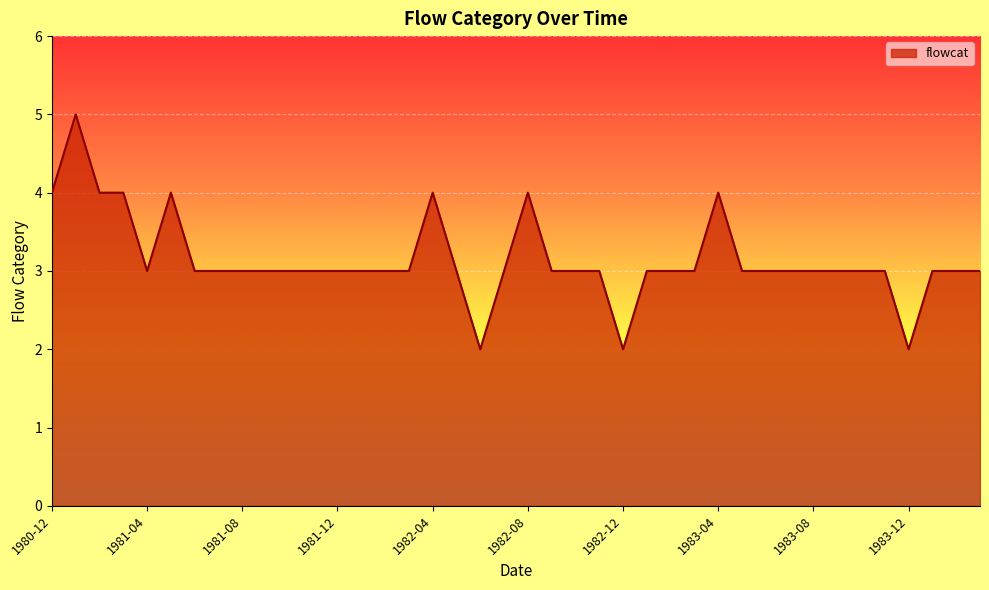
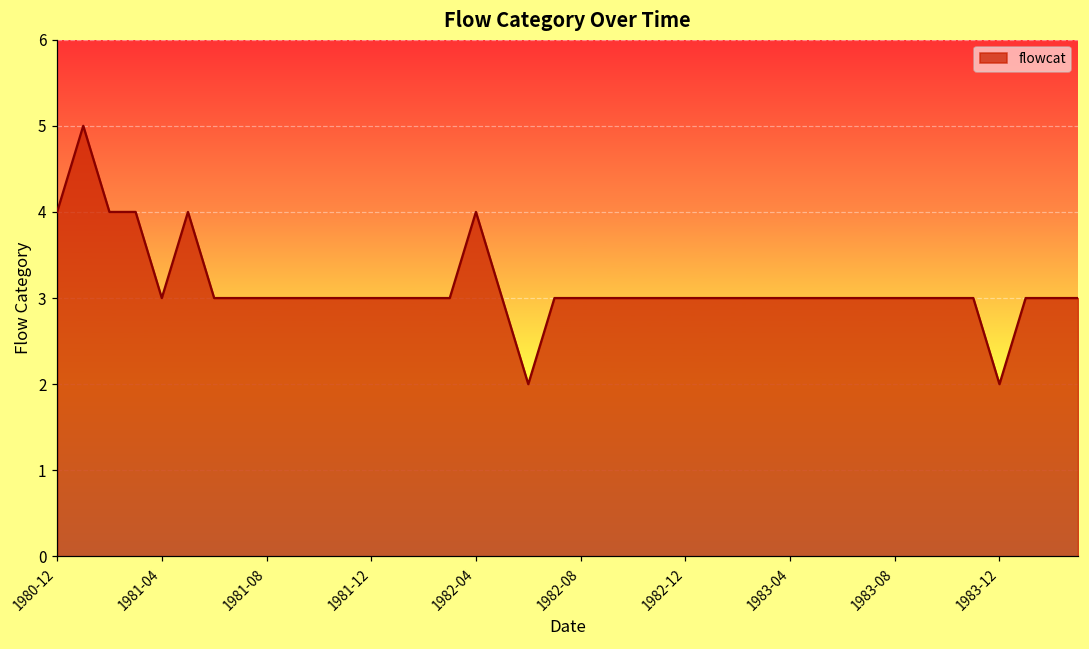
  {
    "1980-12": 4,
    "1981-04": 3,
    "1981-08": 3,
    "1981-12": 3,
    "1982-04": 4,
-   "1982-08": 4,
-   "1982-12": 2,
-   "1983-04": 4,
+   "1982-08": 3,
+   "1982-12": 3,
+   "1983-04": 3,
    "1983-08": 3,
    "1983-12": 2
  }
